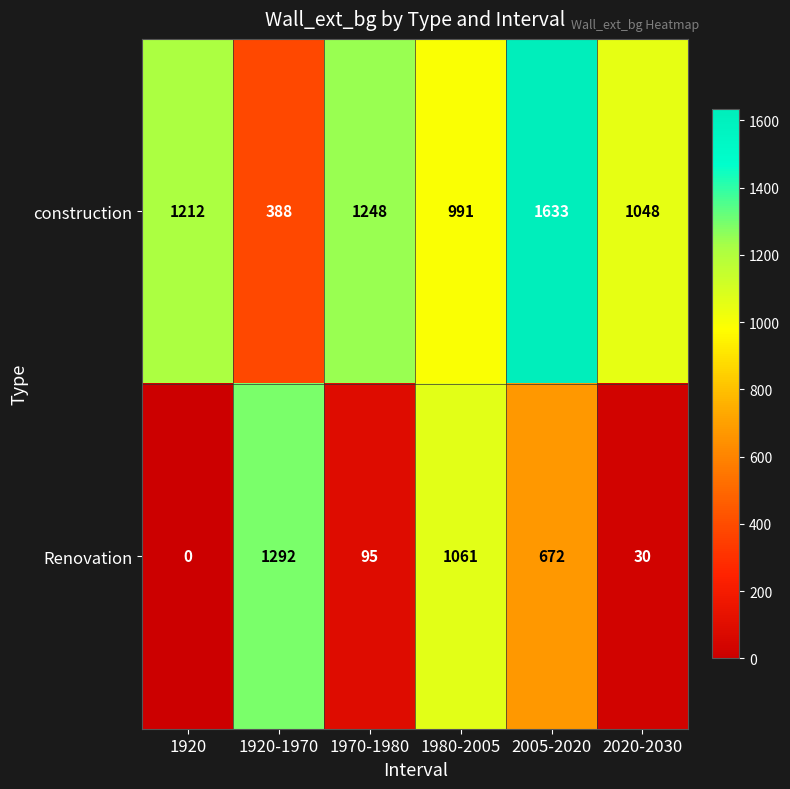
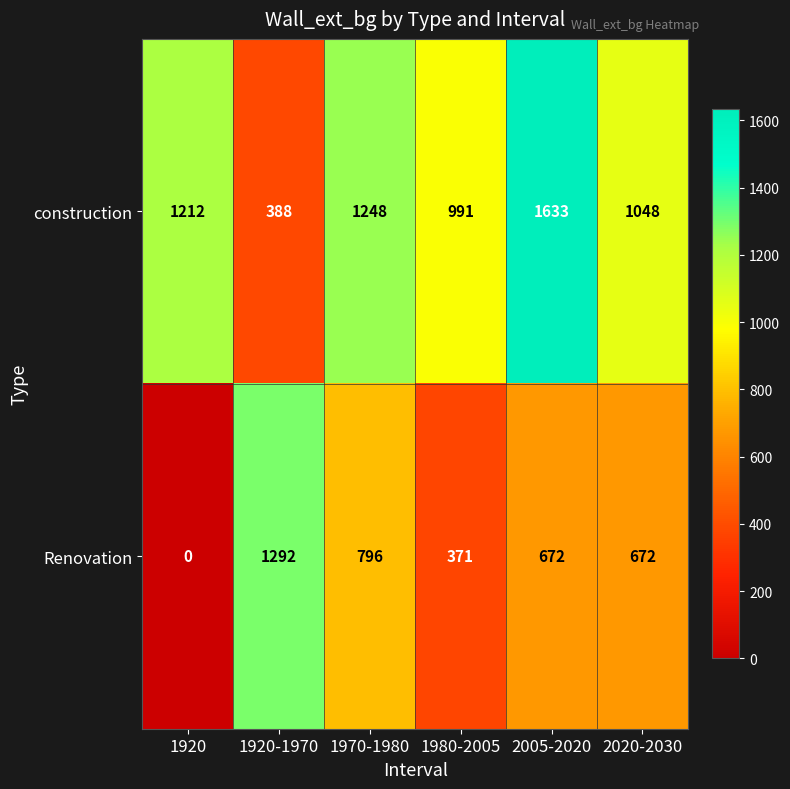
  {
    "construction": {
      "1920": 1212,
      "1920-1970": 388,
      "1970-1980": 1248,
      "1980-2005": 991,
      "2005-2020": 1633,
      "2020-2030": 1048
    },
    "Renovation": {
      "1920": 0,
      "1920-1970": 1292,
-     "1970-1980": 95,
-     "1980-2005": 1061,
+     "1970-1980": 796,
+     "1980-2005": 371,
      "2005-2020": 672,
-     "2020-2030": 30
+     "2020-2030": 672
    }
  }
